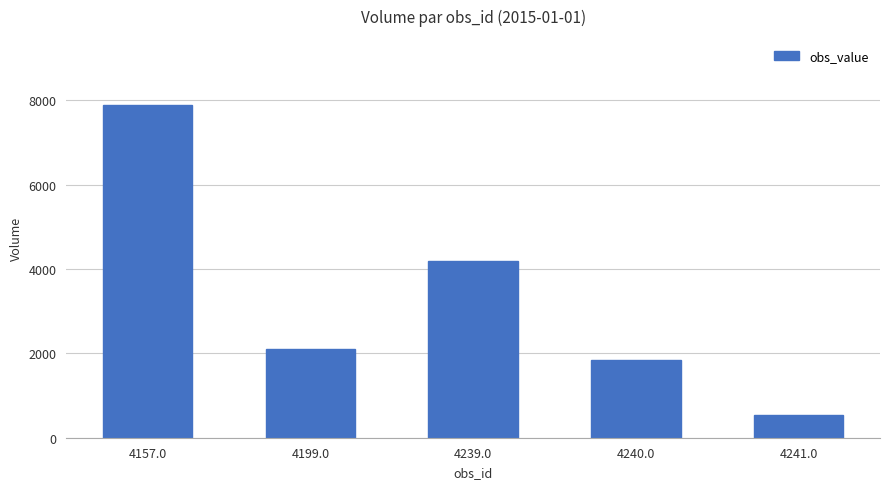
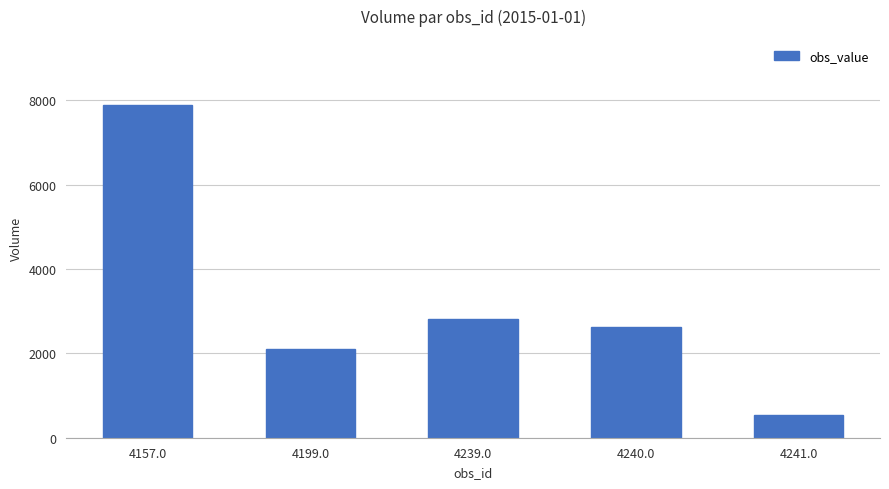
  {
    "4157.0": 7900,
    "4199.0": 2100,
-   "4239.0": 4200,
-   "4240.0": 1900,
+   "4239.0": 2800,
+   "4240.0": 2600,
    "4241.0": 500
  }
